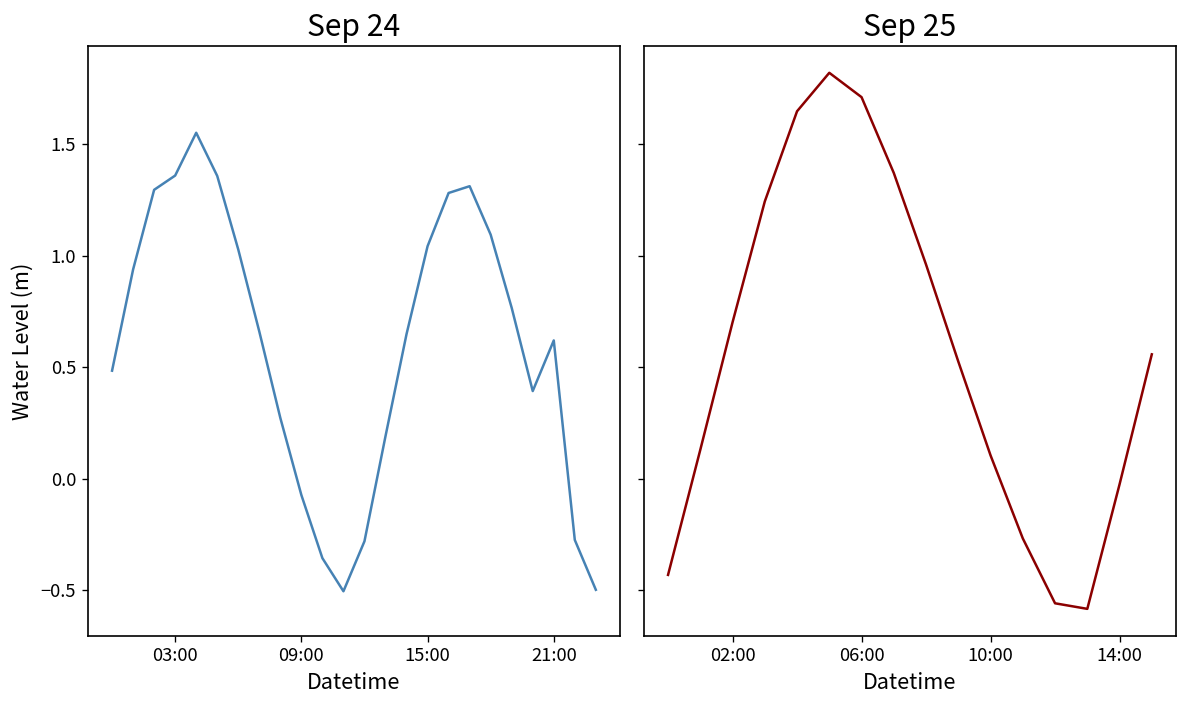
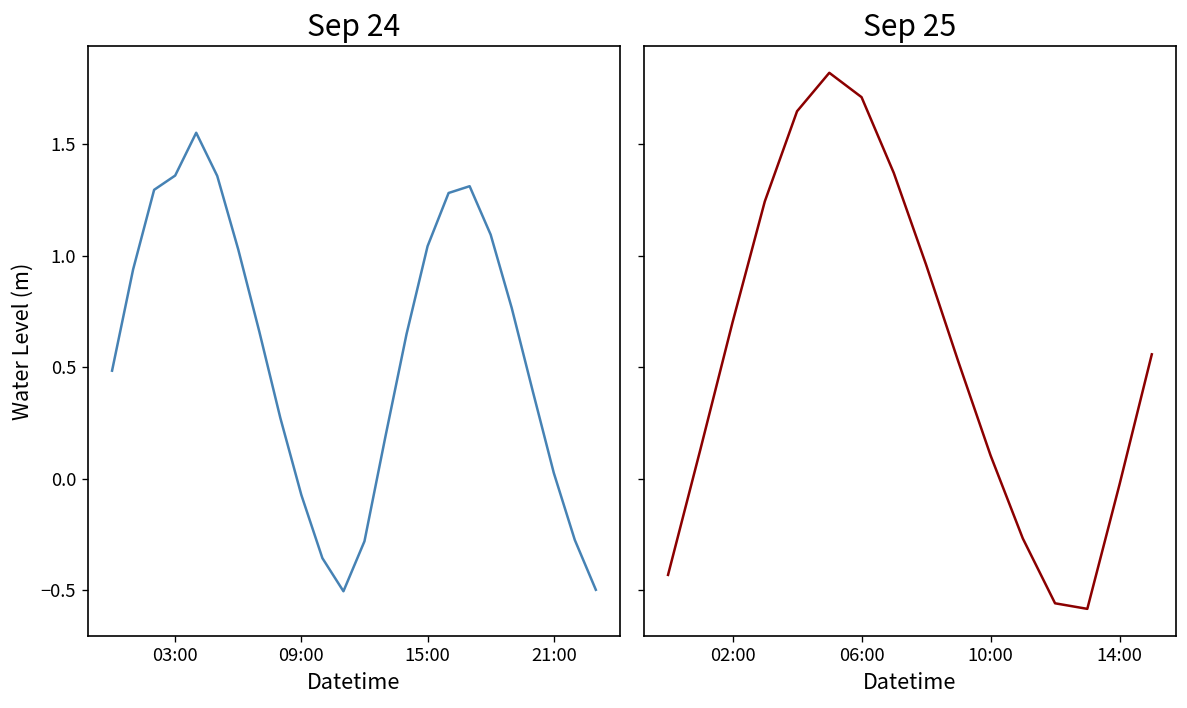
  {
    "Sep 24": {
      "03:00": 1.36,
      "09:00": -0.07,
      "15:00": 1.04,
-     "21:00": 0.62
+     "21:00": 0.03
    }
  }
